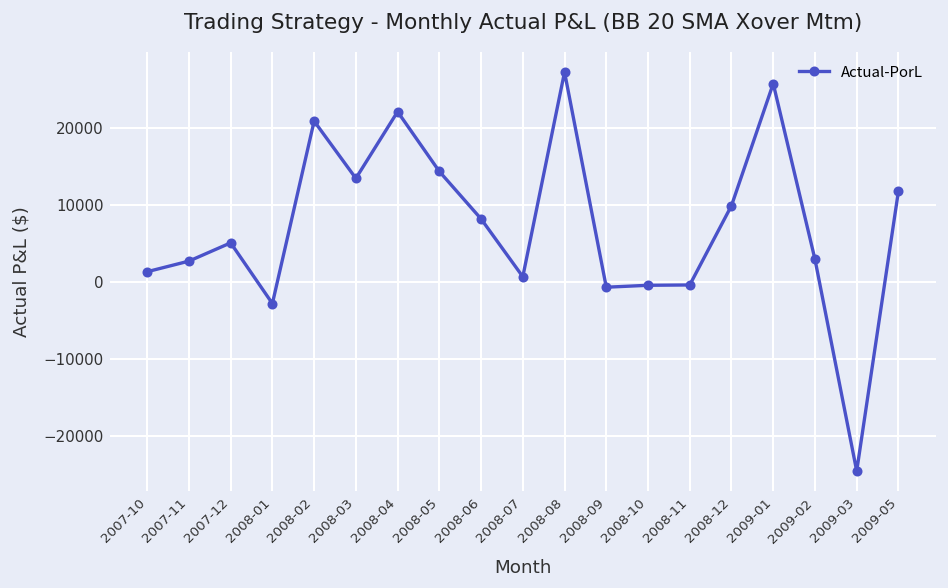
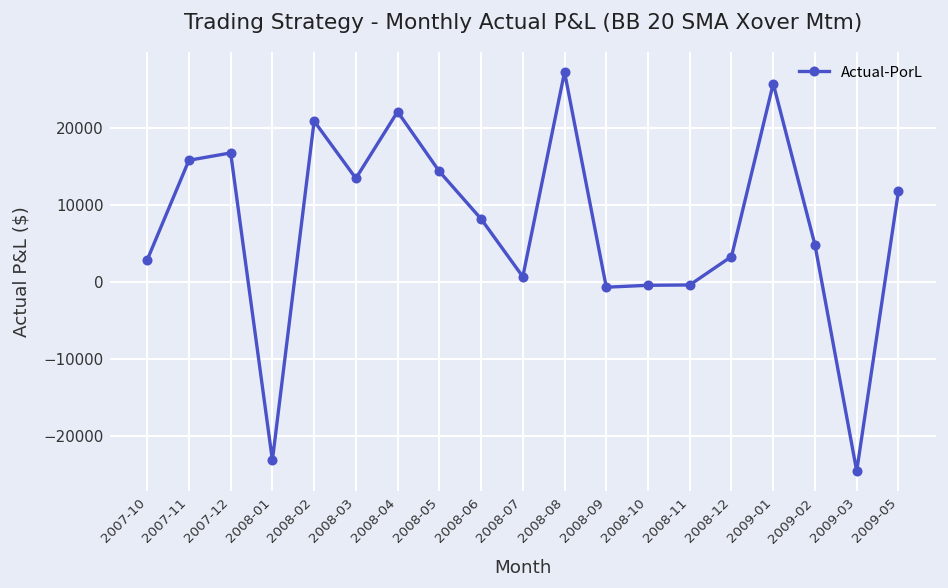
  {
-   "2007-10": 1000,
-   "2007-11": 3000,
-   "2007-12": 5000,
-   "2008-01": -3000,
+   "2007-10": 3000,
+   "2007-11": 16000,
+   "2007-12": 17000,
+   "2008-01": -23000,
    "2008-02": 21000,
    "2008-03": 14000,
    "2008-04": 22000,
    "2008-05": 14000,
    "2008-06": 8000,
    "2008-07": 1000,
    "2008-08": 27000,
    "2008-09": -1000,
    "2008-10": 0,
    "2008-11": 0,
-   "2008-12": 10000,
+   "2008-12": 3000,
    "2009-01": 26000,
-   "2009-02": 3000,
+   "2009-02": 5000,
    "2009-03": -25000,
    "2009-05": 12000
  }
